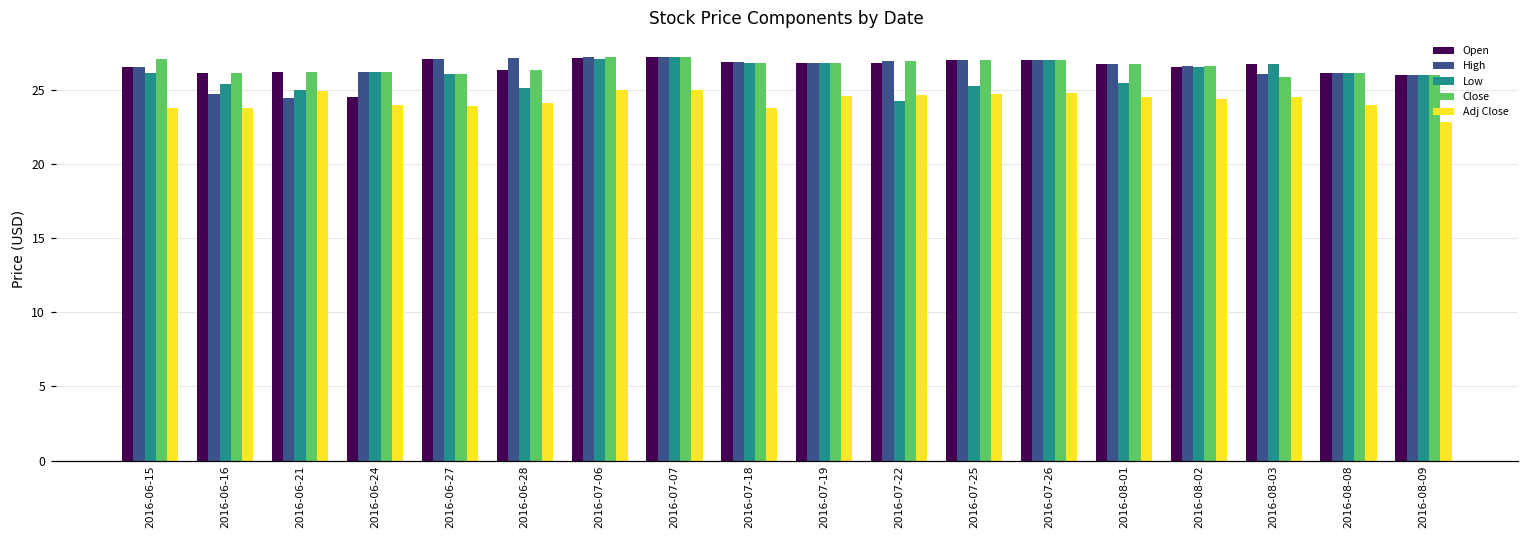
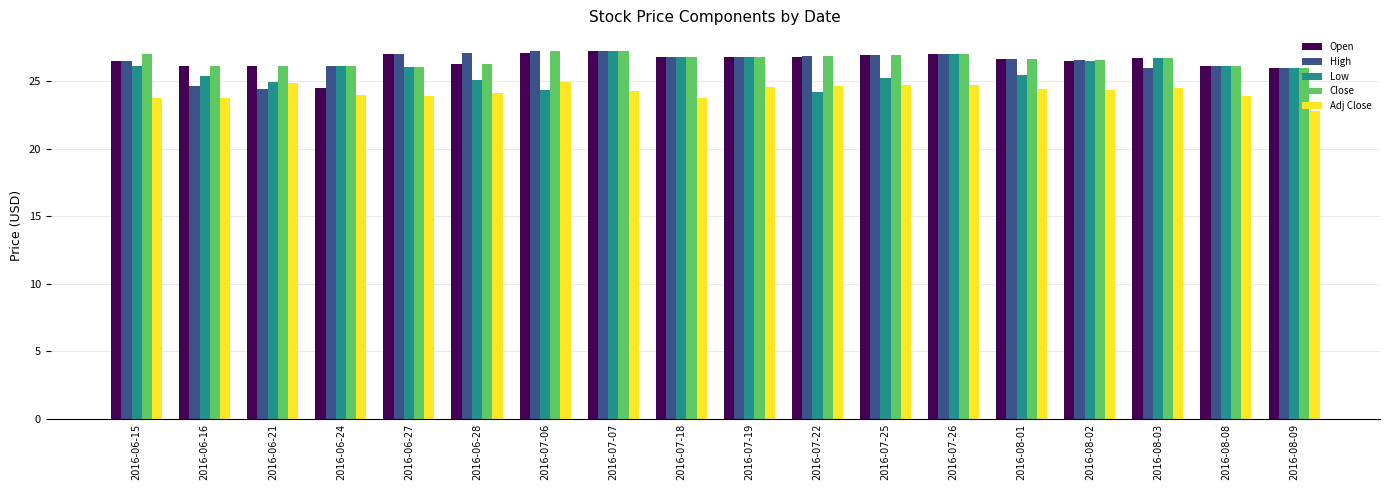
  {
    "Open": {
      "2016-06-15": 26.5,
      "2016-06-16": 26.1,
      "2016-06-21": 26.2,
      "2016-06-24": 24.5,
      "2016-06-27": 27.1,
      "2016-06-28": 26.3,
      "2016-07-06": 27.1,
      "2016-07-07": 27.2,
      "2016-07-18": 26.8,
      "2016-07-19": 26.8,
      "2016-07-22": 26.8,
      "2016-07-25": 27.0,
      "2016-07-26": 27.0,
      "2016-08-01": 26.7,
      "2016-08-02": 26.5,
      "2016-08-03": 26.8,
      "2016-08-08": 26.1,
      "2016-08-09": 26.0
    },
    "High": {
      "2016-06-15": 26.5,
      "2016-06-16": 24.7,
      "2016-06-21": 24.4,
      "2016-06-24": 26.2,
      "2016-06-27": 27.1,
      "2016-06-28": 27.1,
      "2016-07-06": 27.2,
      "2016-07-07": 27.2,
      "2016-07-18": 26.8,
      "2016-07-19": 26.8,
      "2016-07-22": 26.9,
      "2016-07-25": 27.0,
      "2016-07-26": 27.0,
      "2016-08-01": 26.7,
      "2016-08-02": 26.6,
      "2016-08-03": 26.0,
      "2016-08-08": 26.1,
      "2016-08-09": 26.0
    },
    "Low": {
      "2016-06-15": 26.1,
      "2016-06-16": 25.4,
      "2016-06-21": 25.0,
      "2016-06-24": 26.2,
      "2016-06-27": 26.1,
      "2016-06-28": 25.1,
-     "2016-07-06": 27.1,
+     "2016-07-06": 24.4,
      "2016-07-07": 27.2,
      "2016-07-18": 26.8,
      "2016-07-19": 26.8,
      "2016-07-22": 24.2,
      "2016-07-25": 25.2,
      "2016-07-26": 27.0,
      "2016-08-01": 25.4,
      "2016-08-02": 26.5,
      "2016-08-03": 26.8,
      "2016-08-08": 26.1,
      "2016-08-09": 26.0
    },
    "Close": {
      "2016-06-15": 27.1,
      "2016-06-16": 26.1,
      "2016-06-21": 26.2,
      "2016-06-24": 26.2,
      "2016-06-27": 26.1,
      "2016-06-28": 26.3,
      "2016-07-06": 27.2,
      "2016-07-07": 27.2,
      "2016-07-18": 26.8,
      "2016-07-19": 26.8,
      "2016-07-22": 26.9,
      "2016-07-25": 27.0,
      "2016-07-26": 27.0,
      "2016-08-01": 26.7,
      "2016-08-02": 26.6,
-     "2016-08-03": 25.8,
+     "2016-08-03": 26.8,
      "2016-08-08": 26.1,
      "2016-08-09": 26.0
    },
    "Adj Close": {
      "2016-06-15": 23.8,
      "2016-06-16": 23.8,
      "2016-06-21": 24.9,
      "2016-06-24": 24.0,
      "2016-06-27": 23.9,
      "2016-06-28": 24.1,
      "2016-07-06": 25.0,
-     "2016-07-07": 25.0,
+     "2016-07-07": 24.3,
      "2016-07-18": 23.8,
      "2016-07-19": 24.6,
      "2016-07-22": 24.7,
      "2016-07-25": 24.7,
      "2016-07-26": 24.8,
      "2016-08-01": 24.5,
      "2016-08-02": 24.4,
      "2016-08-03": 24.5,
      "2016-08-08": 24.0,
      "2016-08-09": 22.8
    }
  }
